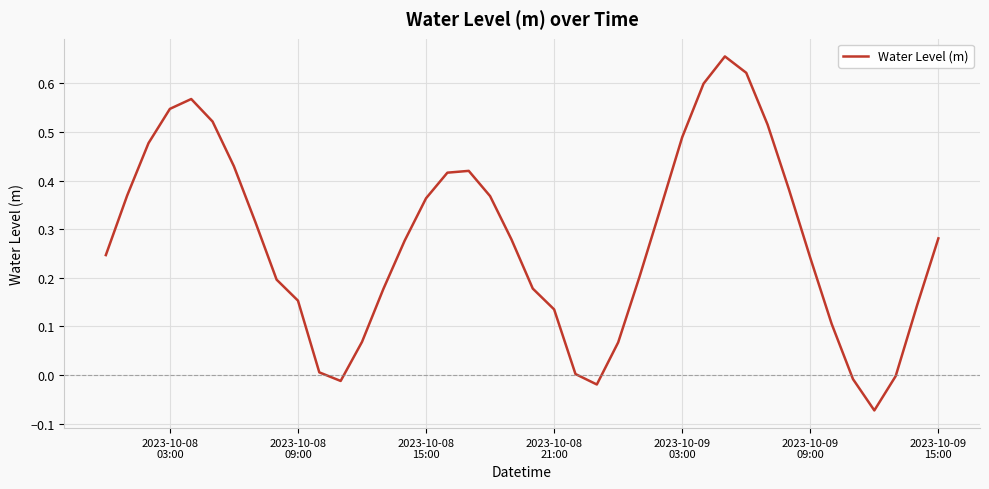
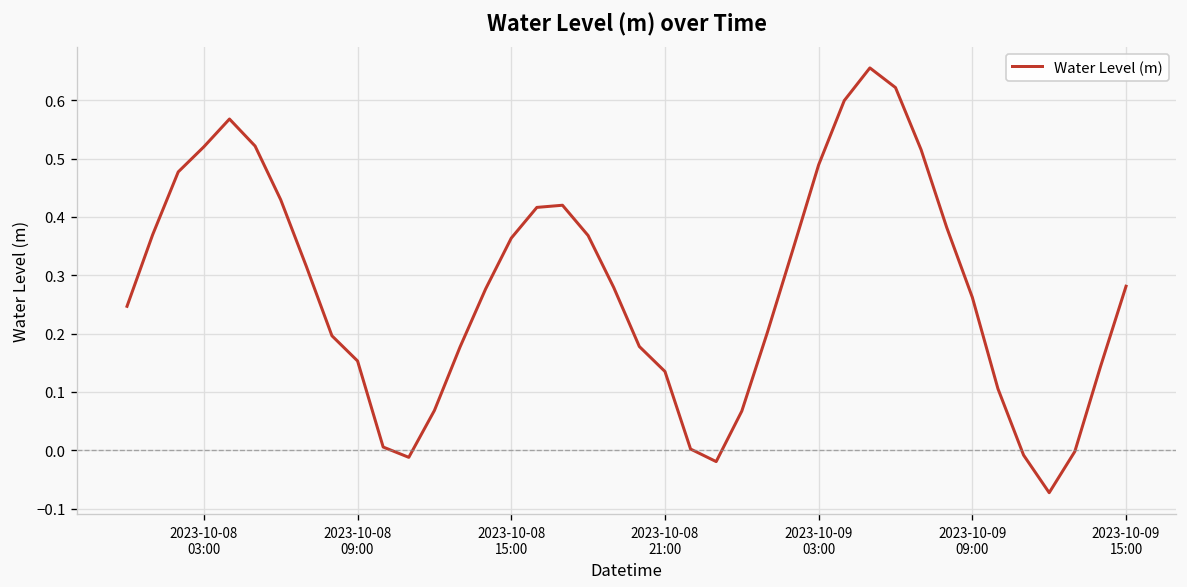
  {
-   "2023-10-08 03:00": 0.55,
+   "2023-10-08 03:00": 0.52,
    "2023-10-08 09:00": 0.15,
    "2023-10-08 15:00": 0.36,
    "2023-10-08 21:00": 0.14,
    "2023-10-09 03:00": 0.49,
-   "2023-10-09 09:00": 0.24,
+   "2023-10-09 09:00": 0.26,
    "2023-10-09 15:00": 0.28
  }
